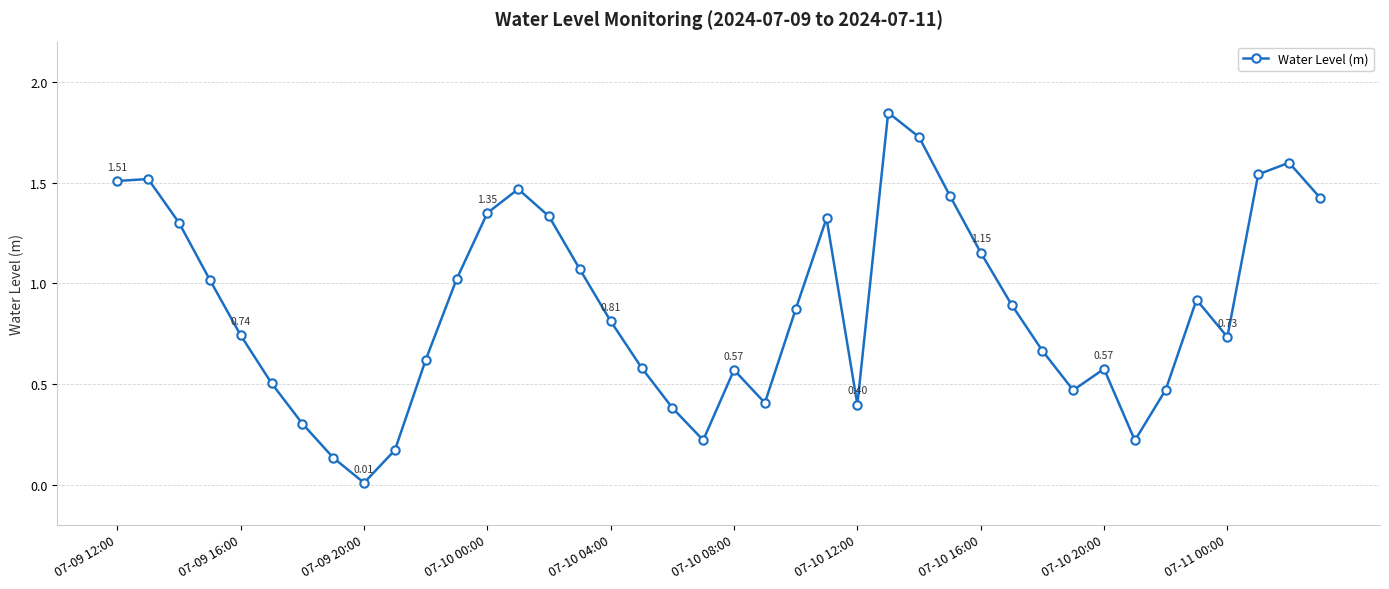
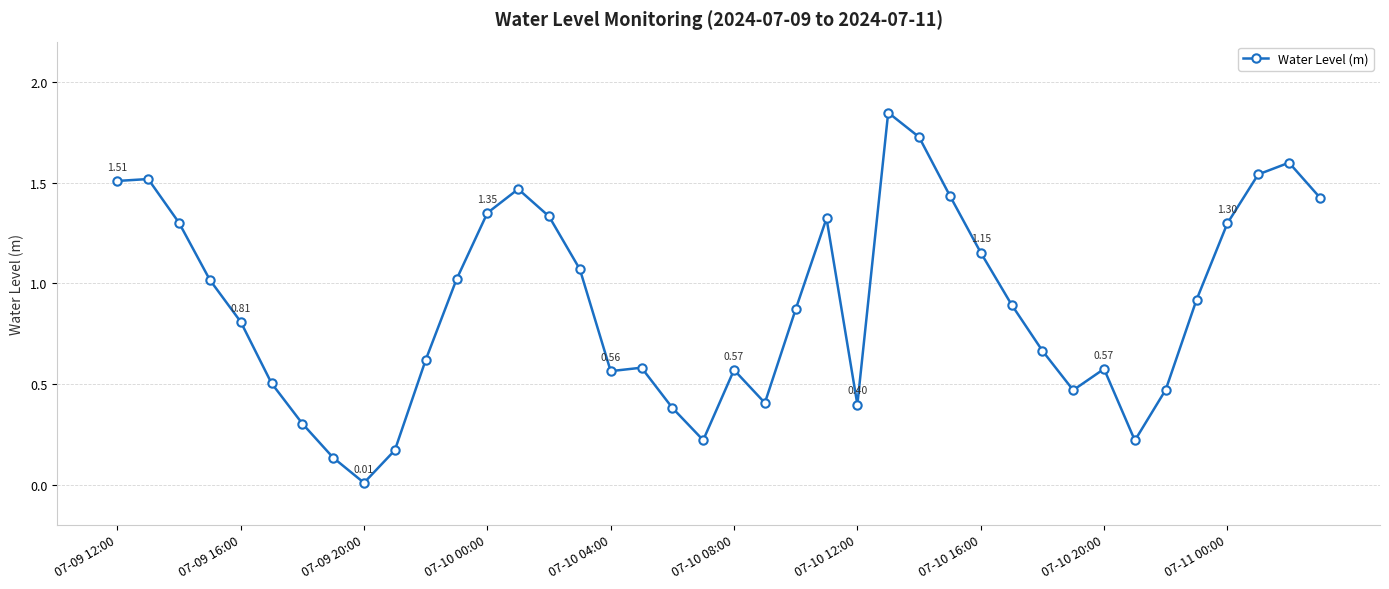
  {
    "07-09 12:00": 1.51,
-   "07-09 16:00": 0.74,
+   "07-09 16:00": 0.81,
    "07-09 20:00": 0.01,
    "07-10 00:00": 1.35,
-   "07-10 04:00": 0.81,
+   "07-10 04:00": 0.56,
    "07-10 08:00": 0.57,
    "07-10 12:00": 0.40,
    "07-10 16:00": 1.15,
    "07-10 20:00": 0.57,
-   "07-11 00:00": 0.73
+   "07-11 00:00": 1.30
  }
